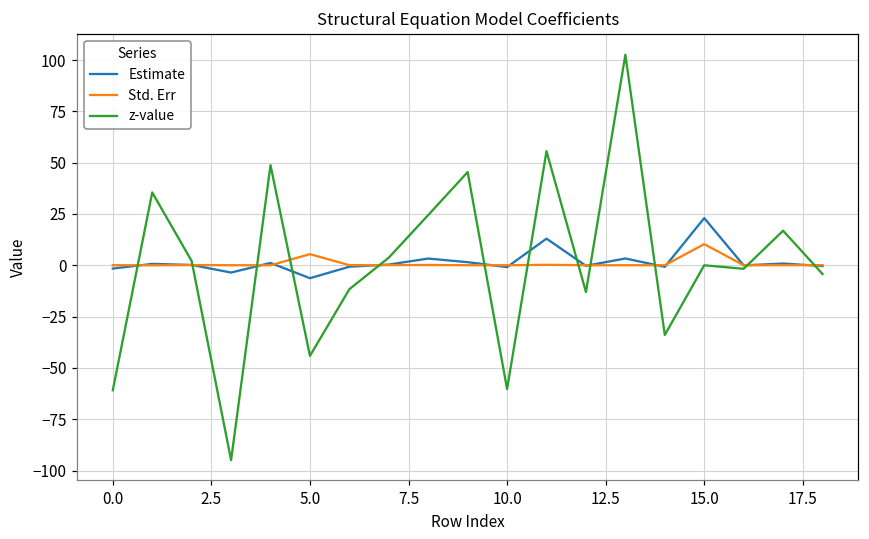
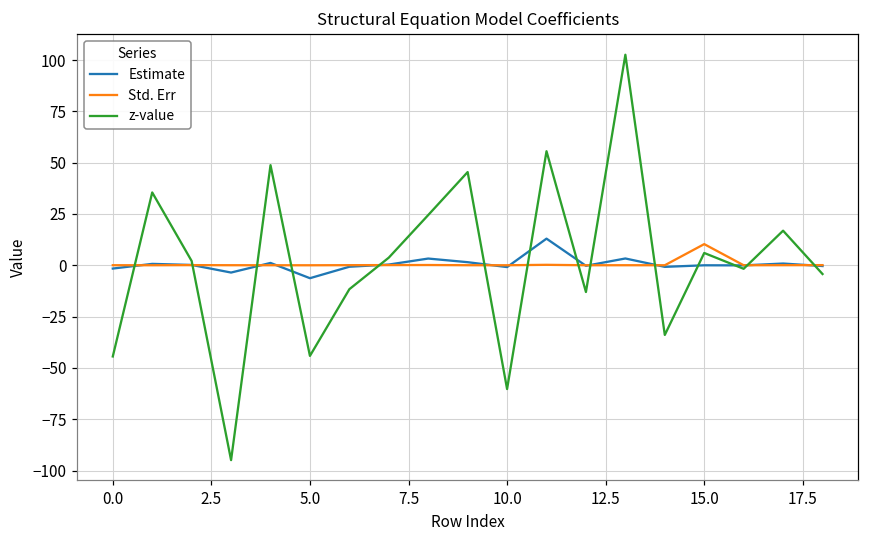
  {
    "Estimate": {
      "0.0": -2,
      "5.0": -6,
-     "15.0": 23
+     "15.0": 0
    },
    "Std. Err": {
      "0.0": 0,
-     "5.0": 5,
+     "5.0": 0,
      "15.0": 10
    },
    "z-value": {
-     "0.0": -61,
+     "0.0": -44,
      "5.0": -44,
      "10.0": -60,
-     "15.0": 0
+     "15.0": 6
    }
  }
